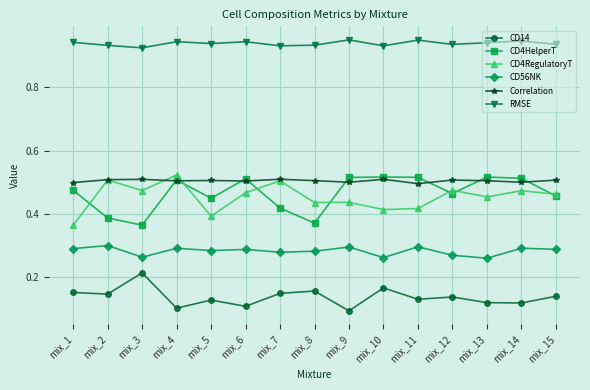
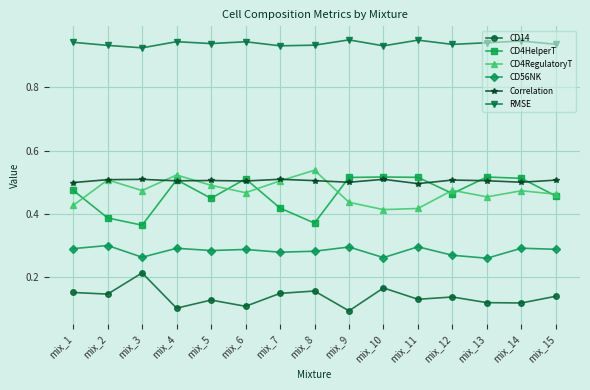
  {
    "CD4RegulatoryT": {
-     "mix_1": 0.36,
+     "mix_1": 0.43,
      "mix_3": 0.47,
      "mix_4": 0.52,
-     "mix_5": 0.39,
+     "mix_5": 0.49,
      "mix_6": 0.47,
-     "mix_8": 0.44,
+     "mix_8": 0.54,
      "mix_9": 0.44,
      "mix_10": 0.41,
      "mix_11": 0.42,
      "mix_12": 0.47,
      "mix_13": 0.45,
      "mix_14": 0.47
    }
  }
